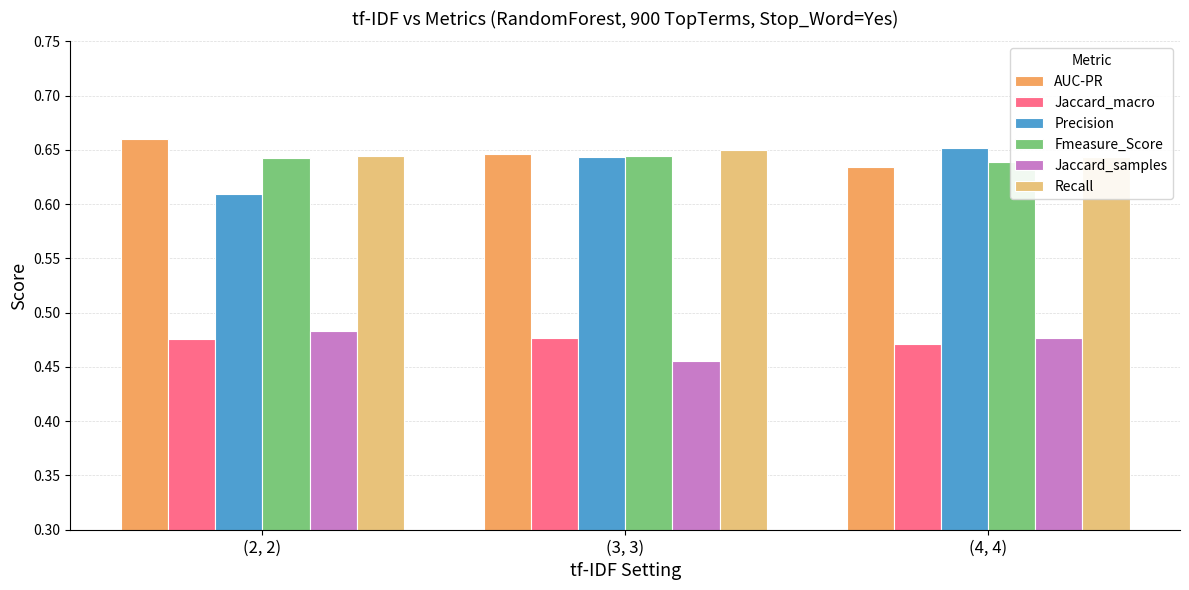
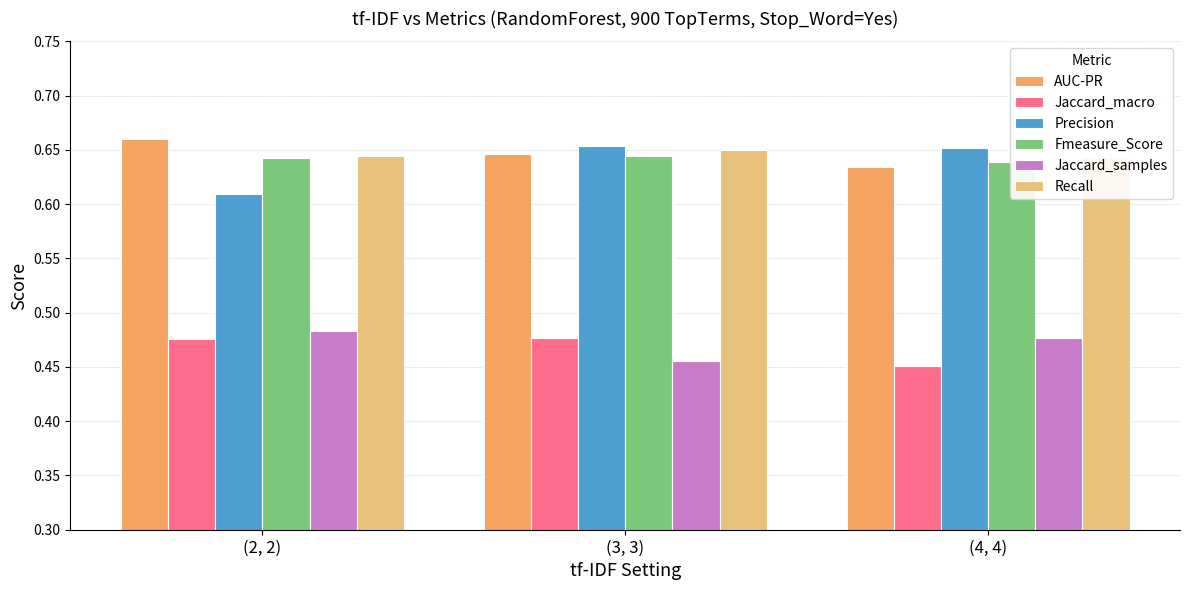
  {
    "Jaccard_macro": {
      "(2, 2)": 0.475,
      "(3, 3)": 0.477,
-     "(4, 4)": 0.471
+     "(4, 4)": 0.451
    },
    "Precision": {
      "(2, 2)": 0.610,
-     "(3, 3)": 0.643,
+     "(3, 3)": 0.653,
      "(4, 4)": 0.652
    },
    "Fmeasure_Score": {
      "(2, 2)": 0.643,
      "(3, 3)": 0.645
    },
    "Jaccard_samples": {
      "(2, 2)": 0.483,
      "(3, 3)": 0.455,
      "(4, 4)": 0.477
    }
  }
